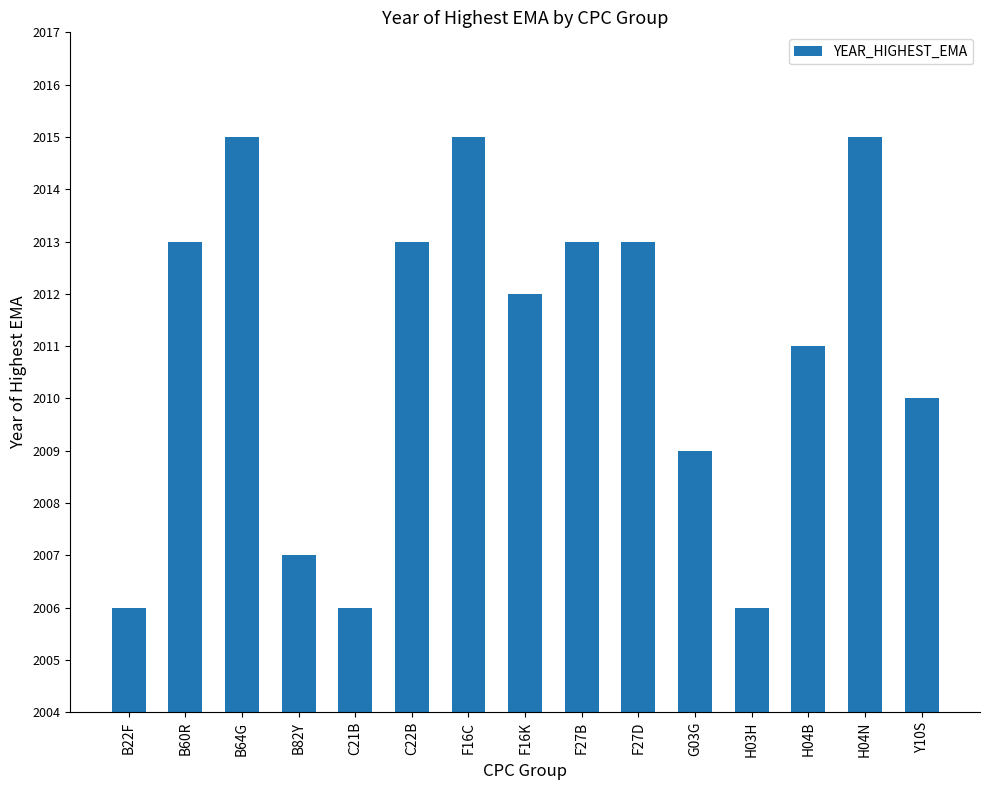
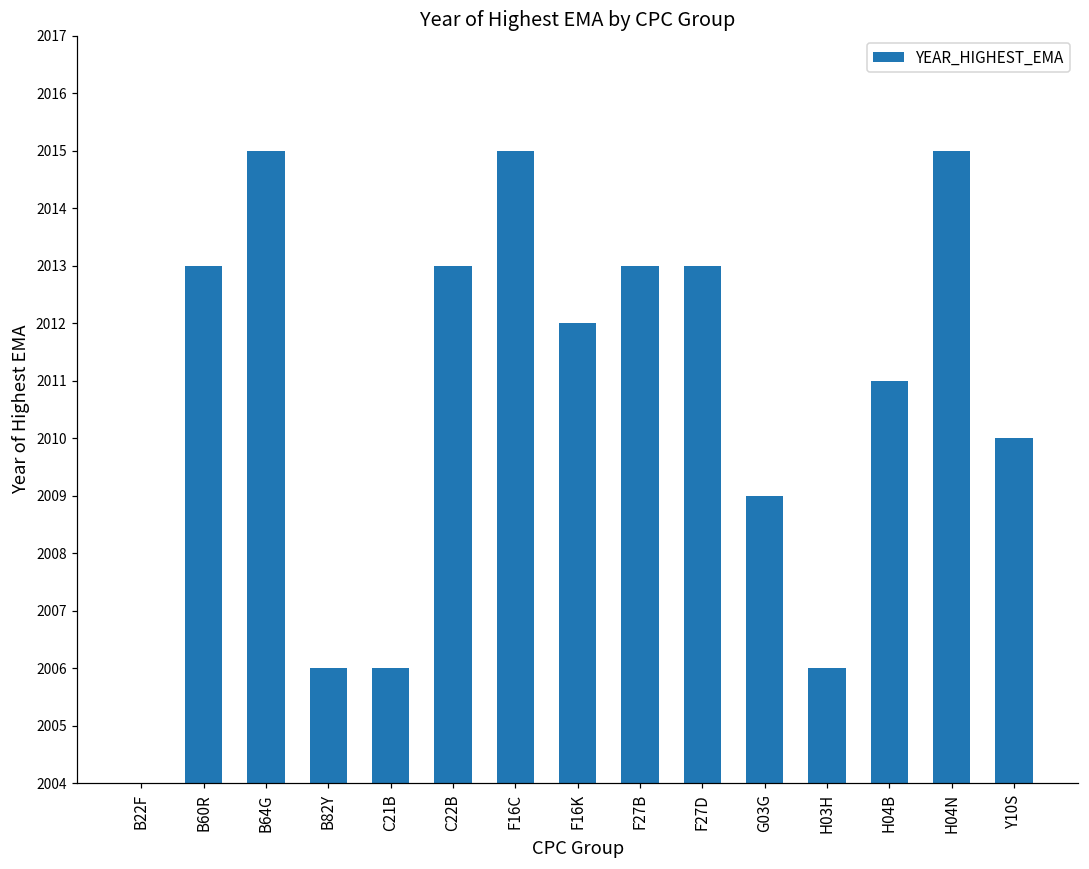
  {
-   "B22F": 2006,
+   "B22F": 2004,
    "B60R": 2013,
    "B64G": 2015,
-   "B82Y": 2007,
+   "B82Y": 2006,
    "C21B": 2006,
    "C22B": 2013,
    "F16C": 2015,
    "F16K": 2012,
    "F27B": 2013,
    "F27D": 2013,
    "G03G": 2009,
    "H03H": 2006,
    "H04B": 2011,
    "H04N": 2015,
    "Y10S": 2010
  }
